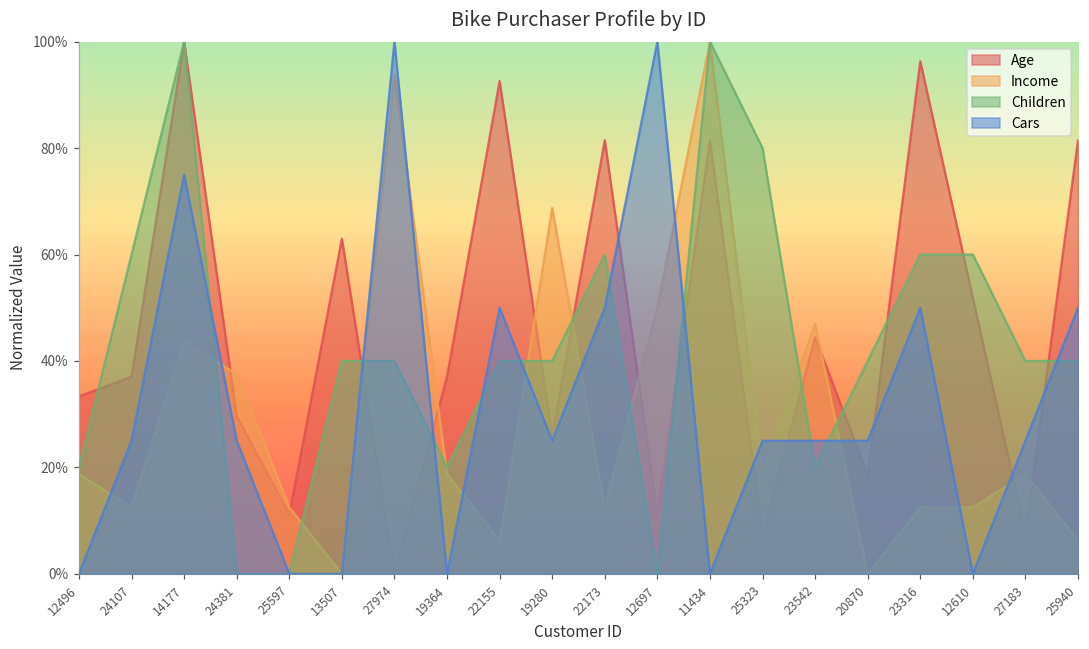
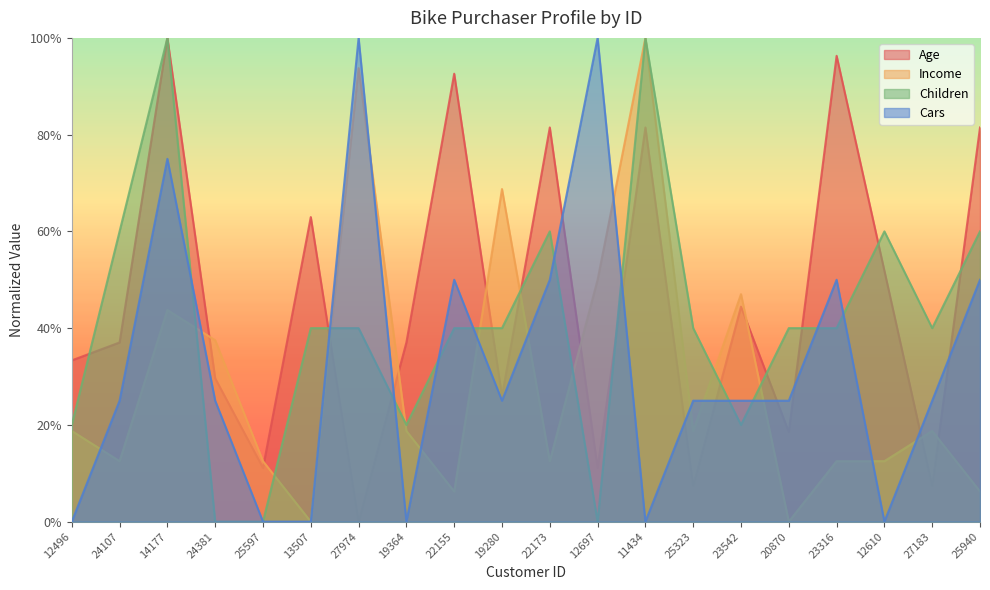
  {
    "Age": {
      "12496": "33%",
      "24107": "37%",
      "24381": "30%",
      "25597": "11%",
      "13507": "63%",
      "27974": "0%",
      "19364": "37%",
      "22155": "93%",
      "19280": "26%",
      "22173": "81%",
      "12697": "11%",
      "11434": "81%",
      "25323": "7%",
      "23542": "44%",
      "20870": "19%",
      "23316": "96%",
      "12610": "52%",
      "27183": "7%",
      "25940": "81%"
    },
    "Income": {
      "12496": "19%",
      "24107": "13%",
      "14177": "44%",
      "24381": "38%",
      "25597": "13%",
      "27974": "94%",
      "19364": "19%",
      "22155": "6%",
      "19280": "69%",
      "22173": "13%",
      "12697": "50%",
      "25323": "19%",
      "23542": "47%",
      "20870": "0%",
      "23316": "13%",
      "12610": "13%",
      "27183": "19%",
      "25940": "6%"
    },
    "Children": {
      "12496": "20%",
      "24107": "60%",
      "24381": "0%",
      "13507": "40%",
      "27974": "40%",
      "19364": "20%",
      "22155": "40%",
      "19280": "40%",
      "22173": "60%",
      "12697": "0%",
-     "25323": "80%",
+     "25323": "40%",
      "23542": "20%",
      "20870": "40%",
-     "23316": "60%",
+     "23316": "40%",
      "12610": "60%",
      "27183": "40%",
-     "25940": "40%"
+     "25940": "60%"
    },
    "Cars": {
      "12496": "0%",
      "24107": "25%",
      "14177": "75%",
      "24381": "25%",
      "27974": "100%",
      "19364": "0%",
      "22155": "50%",
      "19280": "25%",
      "22173": "50%",
      "12697": "100%",
      "11434": "0%",
      "25323": "25%",
      "23542": "25%",
      "20870": "25%",
      "23316": "50%",
      "12610": "0%",
      "27183": "25%",
      "25940": "50%"
    }
  }
